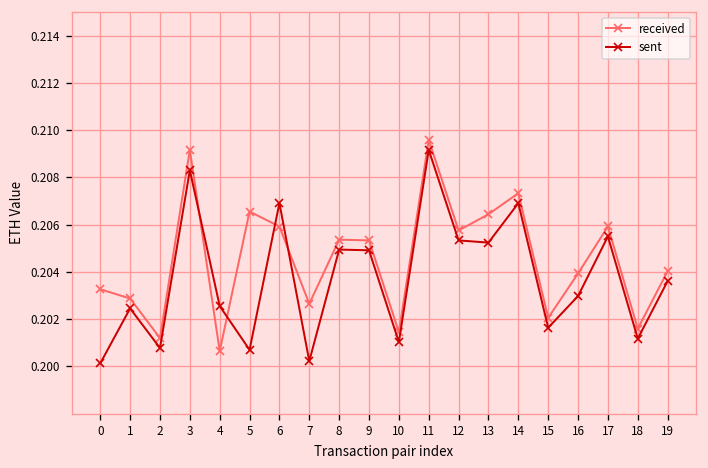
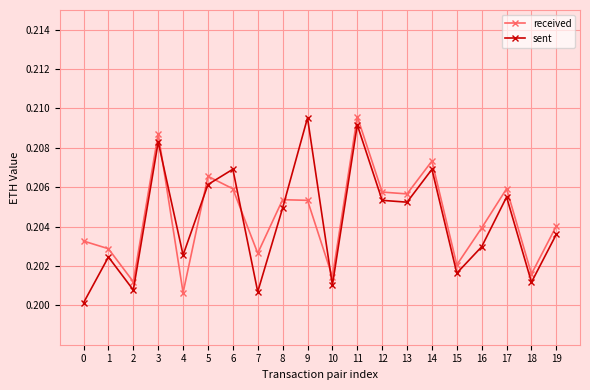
  {
    "received": {
      "0": 0.2033,
      "1": 0.2029,
      "2": 0.2012,
-     "3": 0.2092,
+     "3": 0.2087,
      "4": 0.2006,
      "5": 0.2066,
      "6": 0.2059,
      "7": 0.2026,
      "8": 0.2054,
      "9": 0.2053,
      "10": 0.2014,
      "11": 0.2096,
      "12": 0.2058,
-     "13": 0.2064,
+     "13": 0.2057,
      "14": 0.2073,
      "15": 0.2021,
      "16": 0.2039,
      "17": 0.2059,
      "18": 0.2016,
      "19": 0.2040
    },
    "sent": {
      "0": 0.2001,
      "1": 0.2025,
      "2": 0.2008,
      "3": 0.2083,
      "4": 0.2026,
-     "5": 0.2007,
+     "5": 0.2061,
      "6": 0.2069,
-     "7": 0.2002,
+     "7": 0.2007,
      "8": 0.2049,
-     "9": 0.2049,
+     "9": 0.2095,
      "10": 0.2010,
      "11": 0.2092,
      "12": 0.2053,
      "13": 0.2052,
      "14": 0.2069,
      "15": 0.2016,
      "16": 0.2030,
      "17": 0.2055,
      "18": 0.2012,
      "19": 0.2036
    }
  }
